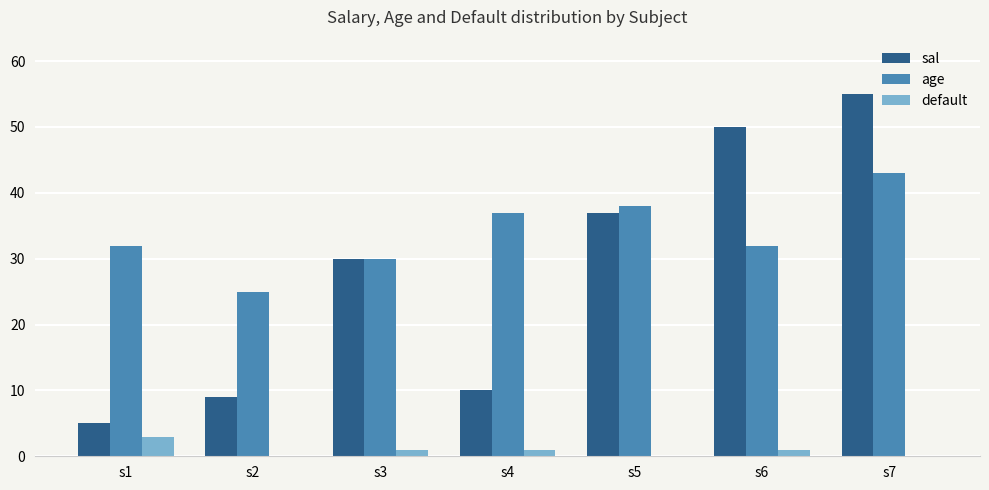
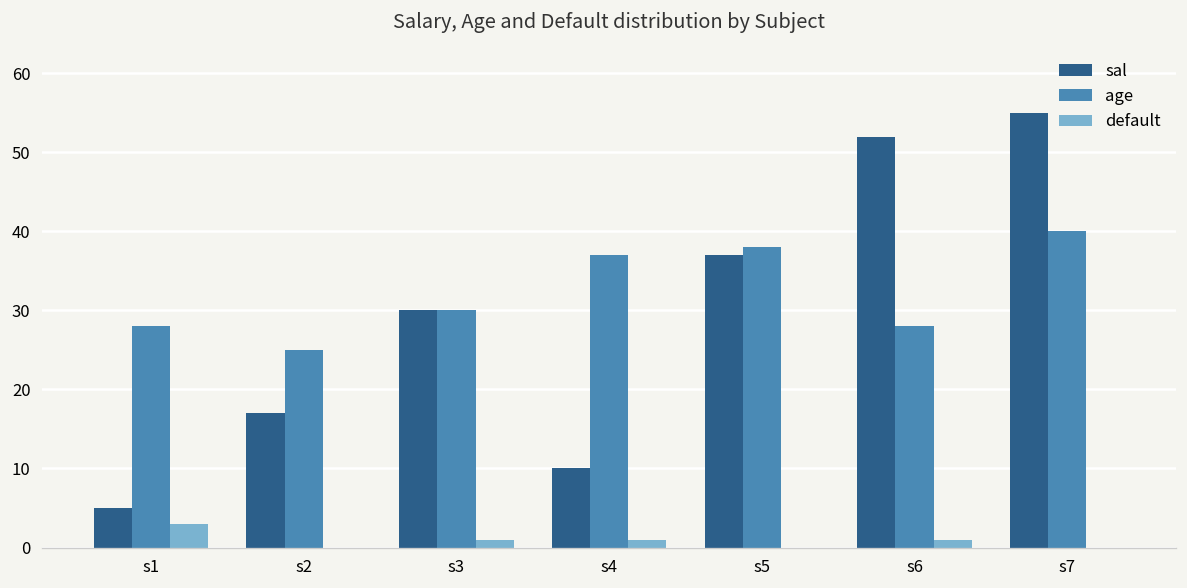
  {
    "sal": {
      "s1": 5,
-     "s2": 9,
+     "s2": 17,
      "s3": 30,
      "s4": 10,
      "s5": 37,
-     "s6": 50,
+     "s6": 52,
      "s7": 55
    },
    "age": {
-     "s1": 32,
+     "s1": 28,
      "s2": 25,
      "s3": 30,
      "s4": 37,
      "s5": 38,
-     "s6": 32,
-     "s7": 43
+     "s6": 28,
+     "s7": 40
    },
    "default": {
      "s1": 3,
      "s2": 0,
      "s3": 1,
      "s4": 1,
      "s5": 0,
      "s6": 1,
      "s7": 0
    }
  }
